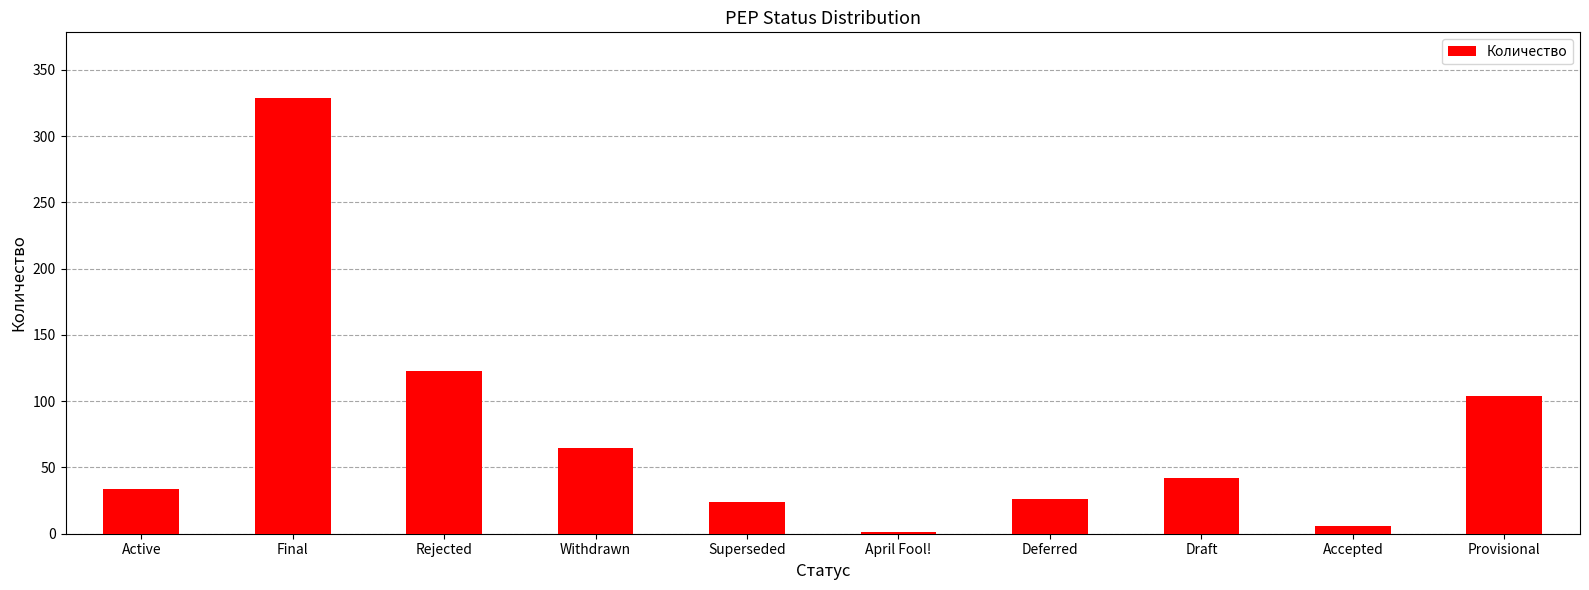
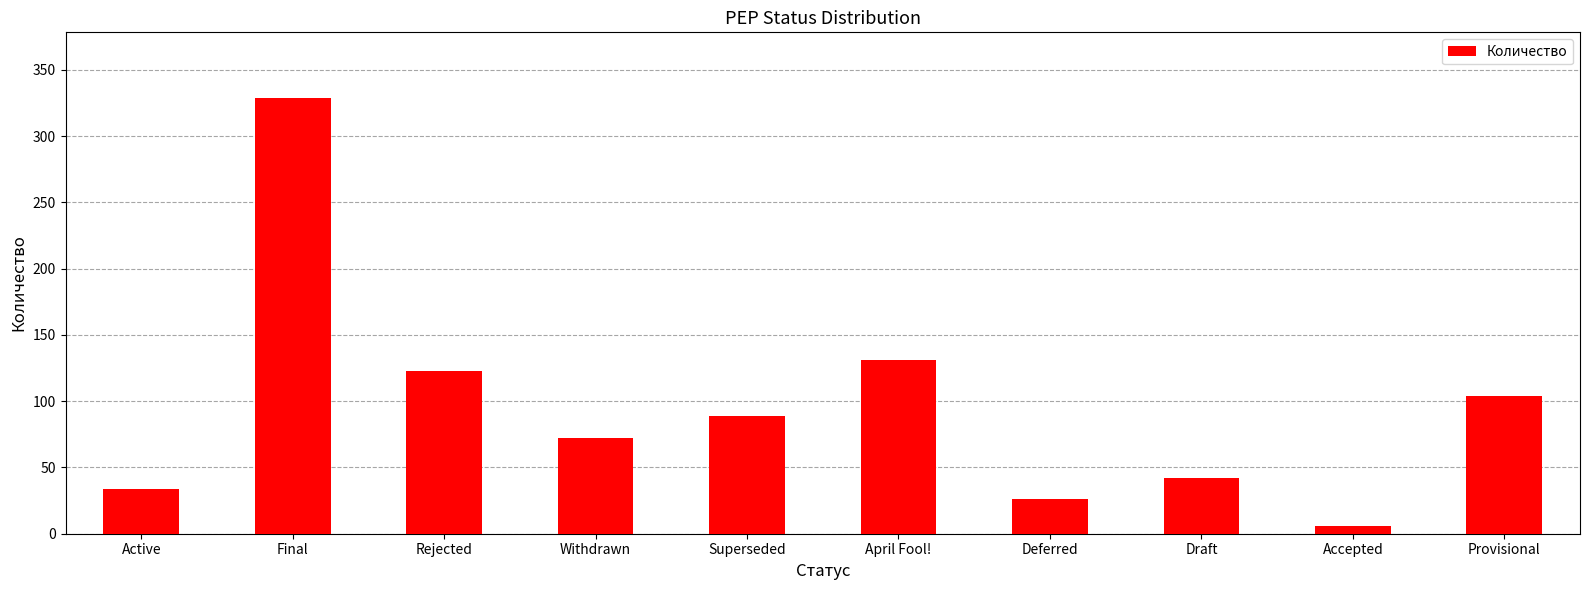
  {
    "Active": 34,
    "Final": 329,
    "Rejected": 123,
-   "Withdrawn": 65,
-   "Superseded": 24,
-   "April Fool!": 1,
+   "Withdrawn": 72,
+   "Superseded": 89,
+   "April Fool!": 131,
    "Deferred": 26,
    "Draft": 42,
    "Accepted": 6,
    "Provisional": 104
  }
